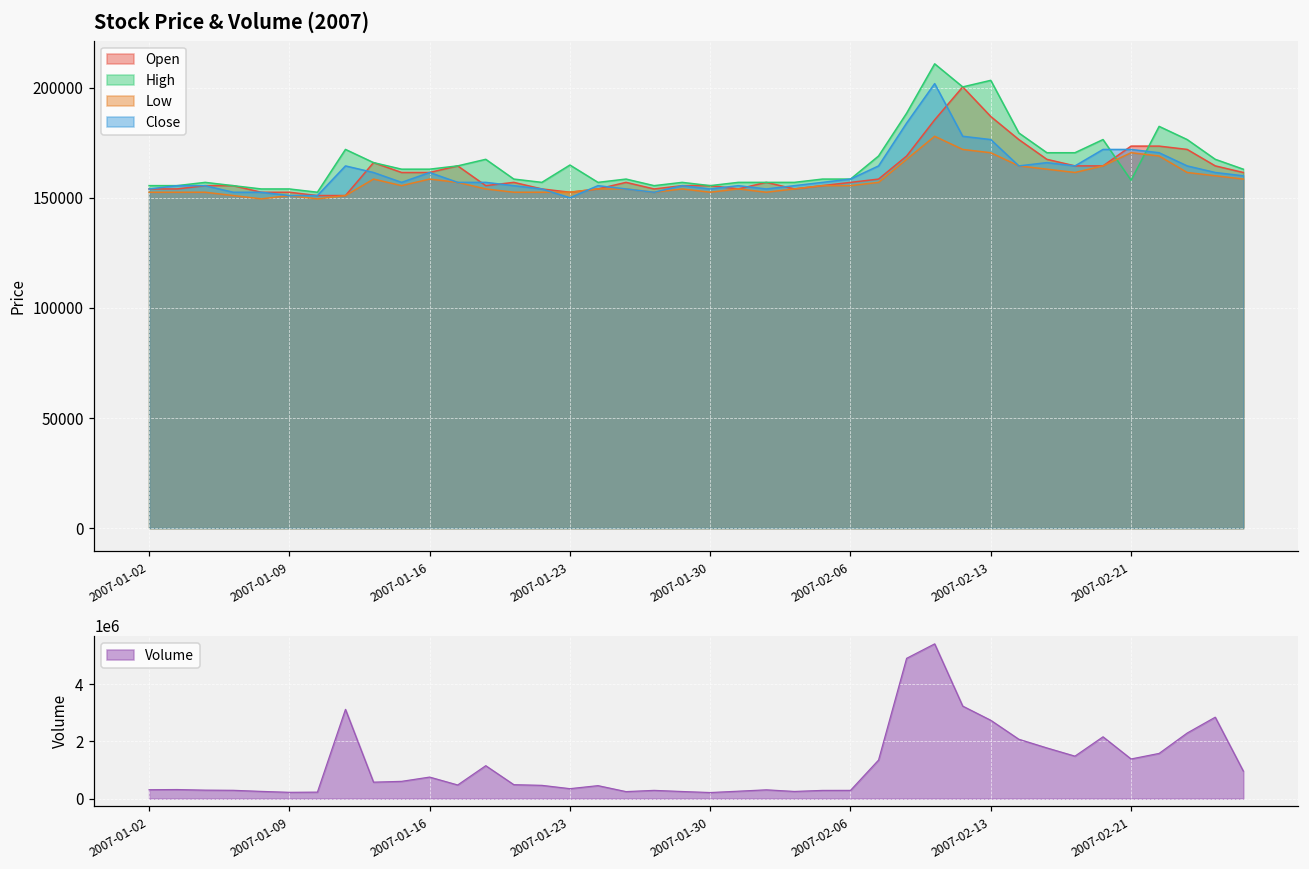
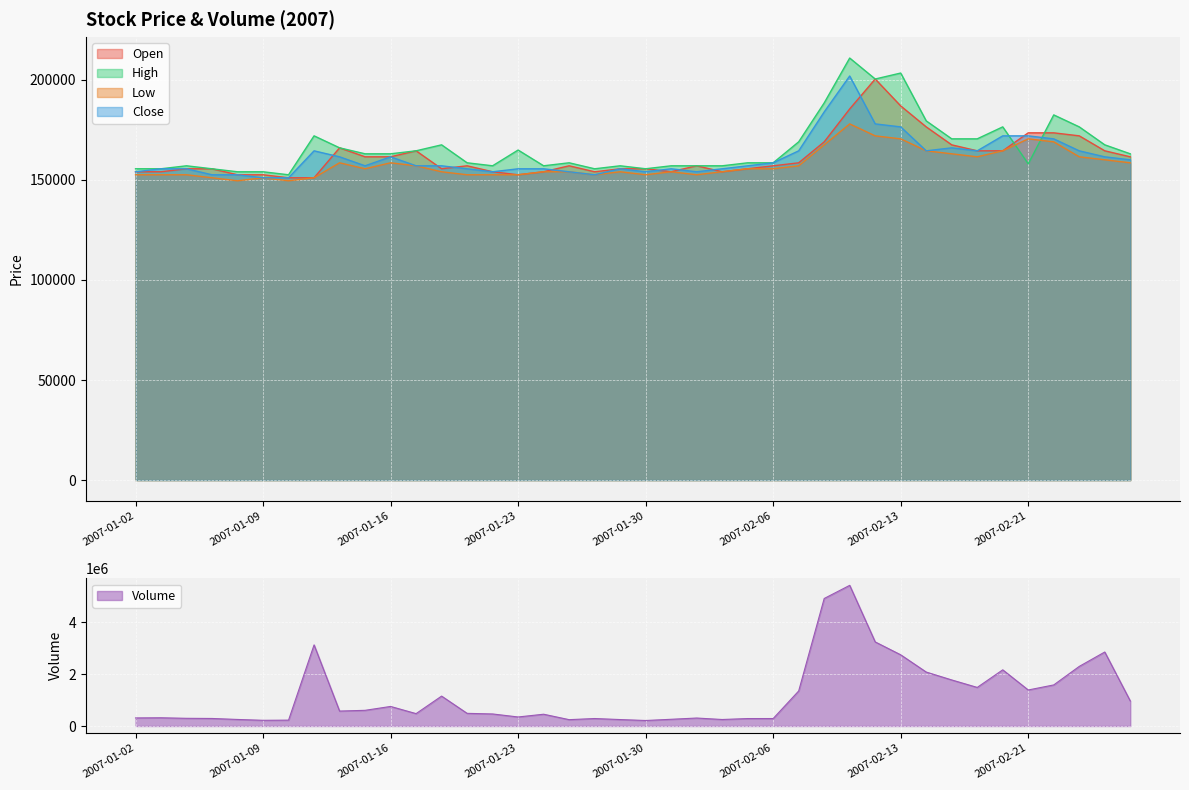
  {
    "Stock Price & Volume (2007)": {
      "High": {
        "2007-01-02": 156000,
        "2007-01-09": 154000,
        "2007-01-16": 163000,
        "2007-01-23": 165000,
        "2007-02-13": 203000,
        "2007-02-21": 158000
      },
      "Close": {
-       "2007-01-23": 150000,
+       "2007-01-23": 156000,
        "2007-01-30": 154000,
        "2007-02-13": 176000,
        "2007-02-21": 172000
      }
    }
  }
